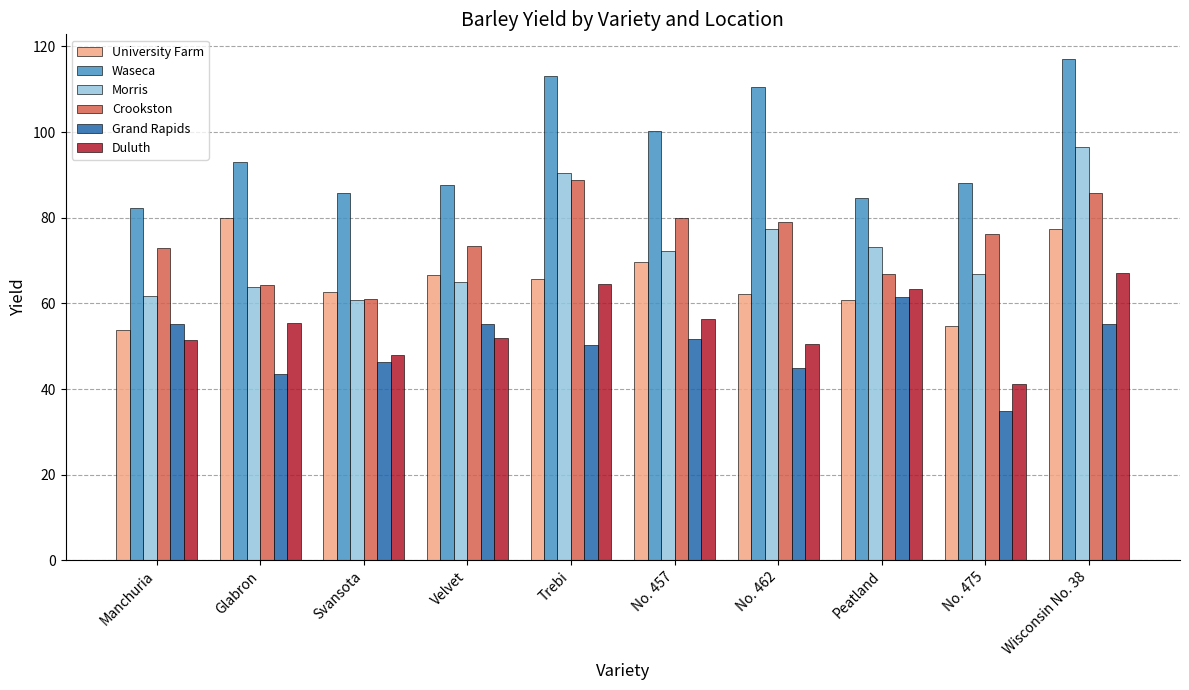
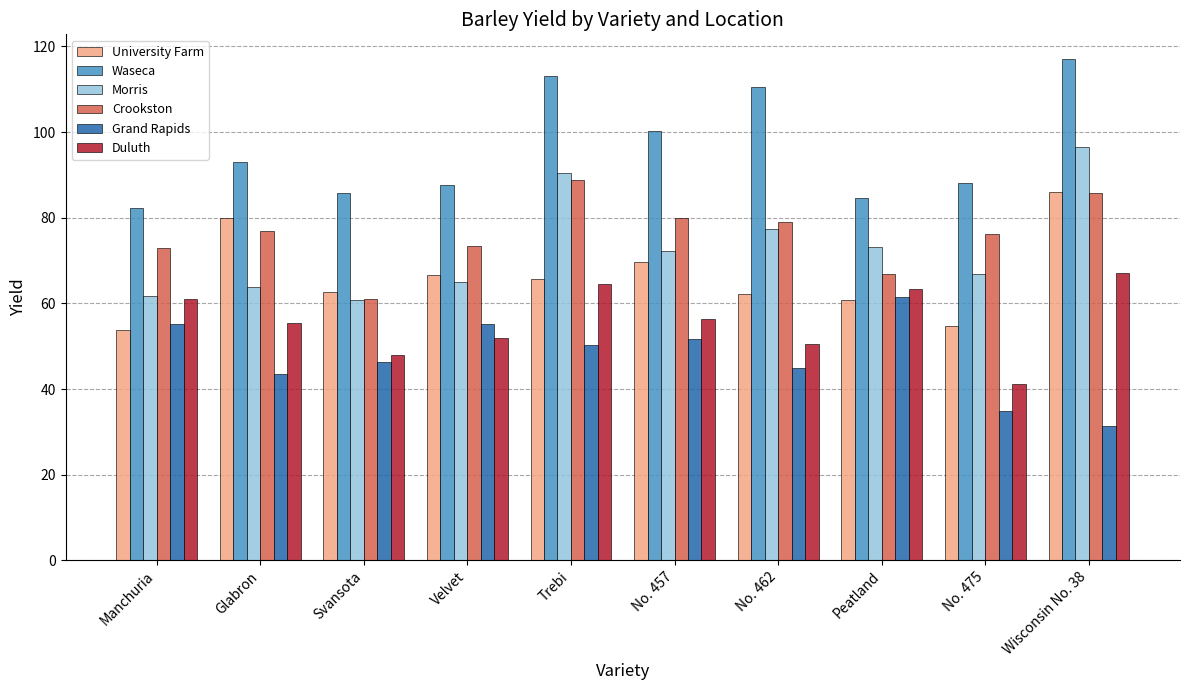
  {
    "University Farm": {
      "Manchuria": 54,
      "Glabron": 80,
      "Svansota": 63,
      "Velvet": 67,
      "Trebi": 66,
      "No. 457": 70,
      "No. 462": 62,
      "Peatland": 61,
      "No. 475": 55,
-     "Wisconsin No. 38": 77
+     "Wisconsin No. 38": 86
    },
    "Waseca": {
      "Manchuria": 82,
      "Glabron": 93,
      "Svansota": 86,
      "Velvet": 88,
      "Trebi": 113,
      "No. 457": 100,
      "No. 462": 110,
      "Peatland": 85,
      "No. 475": 88,
      "Wisconsin No. 38": 117
    },
    "Morris": {
      "Manchuria": 62,
      "Glabron": 64,
      "Svansota": 61,
      "Velvet": 65,
      "Trebi": 90,
      "No. 457": 72,
      "No. 462": 77,
      "Peatland": 73,
      "No. 475": 67,
      "Wisconsin No. 38": 97
    },
    "Crookston": {
      "Manchuria": 73,
-     "Glabron": 64,
+     "Glabron": 77,
      "Svansota": 61,
      "Velvet": 73,
      "Trebi": 89,
      "No. 457": 80,
      "No. 462": 79,
      "Peatland": 67,
      "No. 475": 76,
      "Wisconsin No. 38": 86
    },
    "Grand Rapids": {
      "Manchuria": 55,
      "Glabron": 44,
      "Svansota": 46,
      "Velvet": 55,
      "Trebi": 50,
      "No. 457": 52,
      "No. 462": 45,
      "Peatland": 61,
      "No. 475": 35,
-     "Wisconsin No. 38": 55
+     "Wisconsin No. 38": 31
    },
    "Duluth": {
-     "Manchuria": 52,
+     "Manchuria": 61,
      "Glabron": 56,
      "Svansota": 48,
      "Velvet": 52,
      "Trebi": 65,
      "No. 457": 56,
      "No. 462": 51,
      "Peatland": 63,
      "No. 475": 41,
      "Wisconsin No. 38": 67
    }
  }
